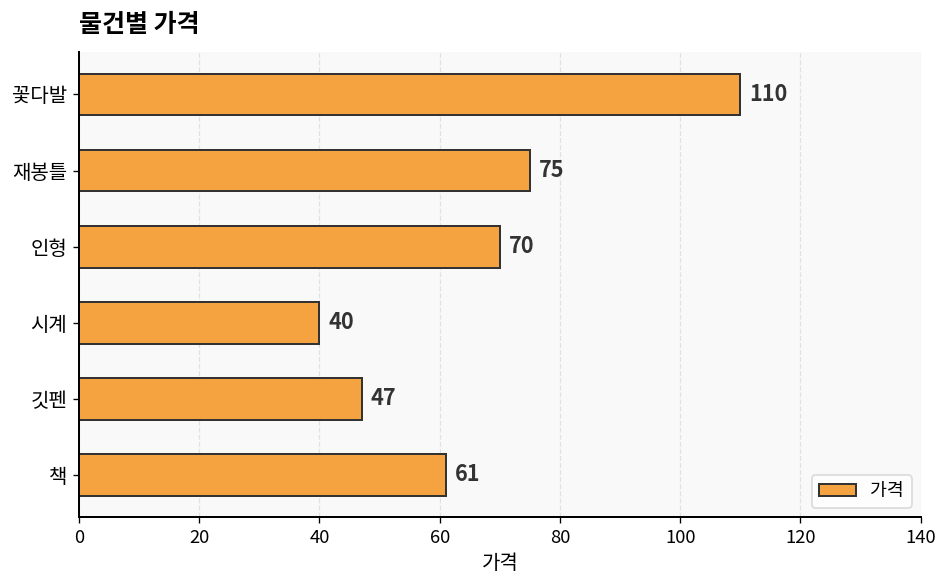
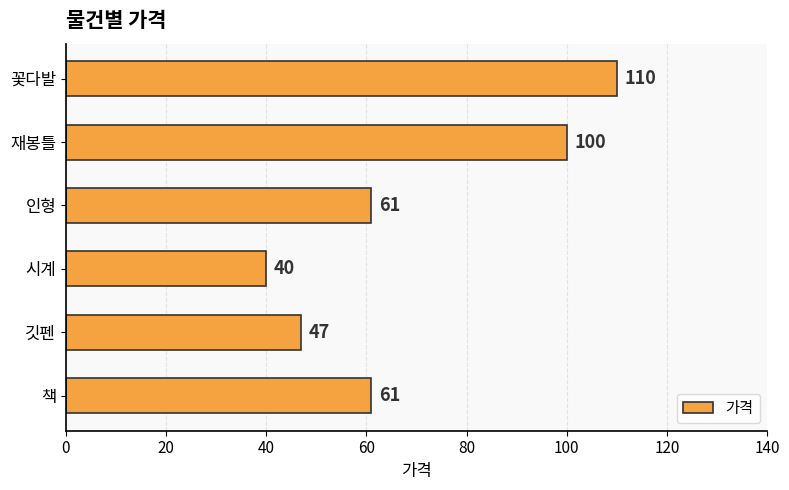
  {
    "꽃다발": 110,
-   "재봉틀": 75,
-   "인형": 70,
+   "재봉틀": 100,
+   "인형": 61,
    "시계": 40,
    "깃펜": 47,
    "책": 61
  }
